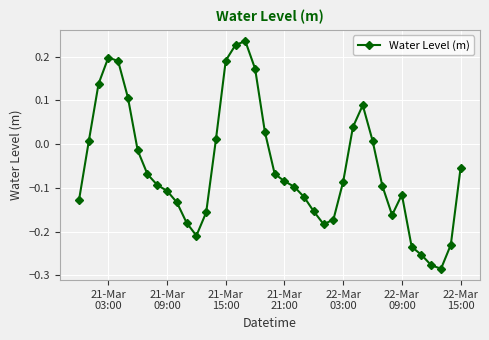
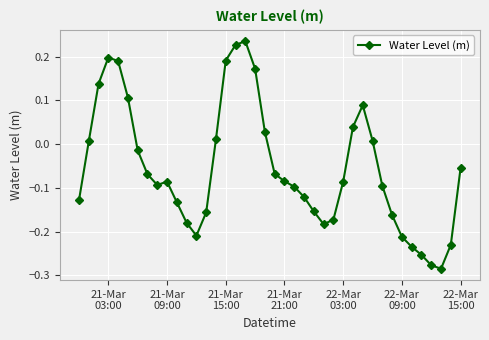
  {
    "21-Mar 03:00": 0.20,
-   "21-Mar 09:00": -0.11,
+   "21-Mar 09:00": -0.09,
    "21-Mar 15:00": 0.19,
    "21-Mar 21:00": -0.08,
    "22-Mar 03:00": -0.09,
-   "22-Mar 09:00": -0.12,
+   "22-Mar 09:00": -0.21,
    "22-Mar 15:00": -0.05
  }
